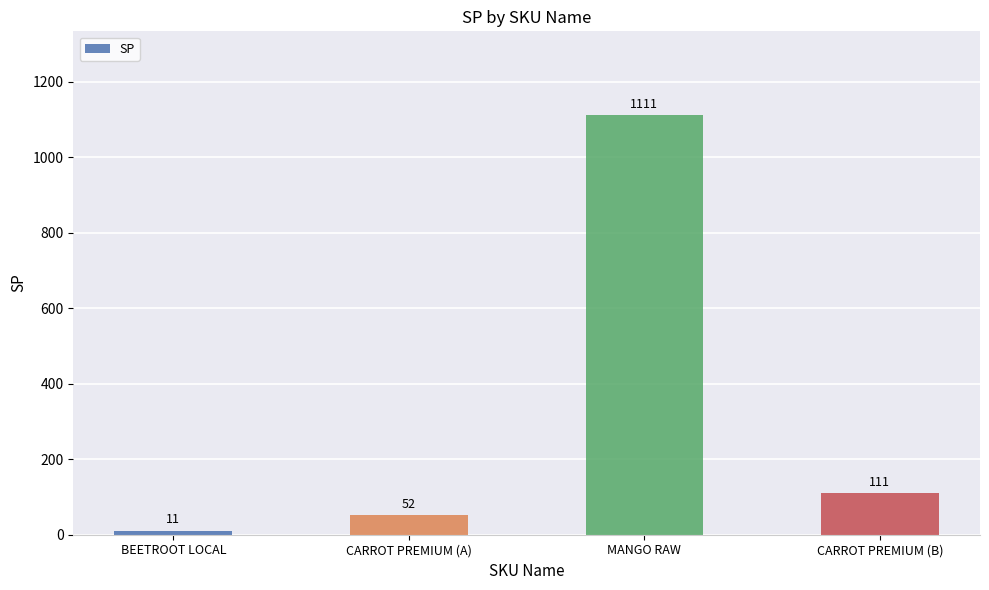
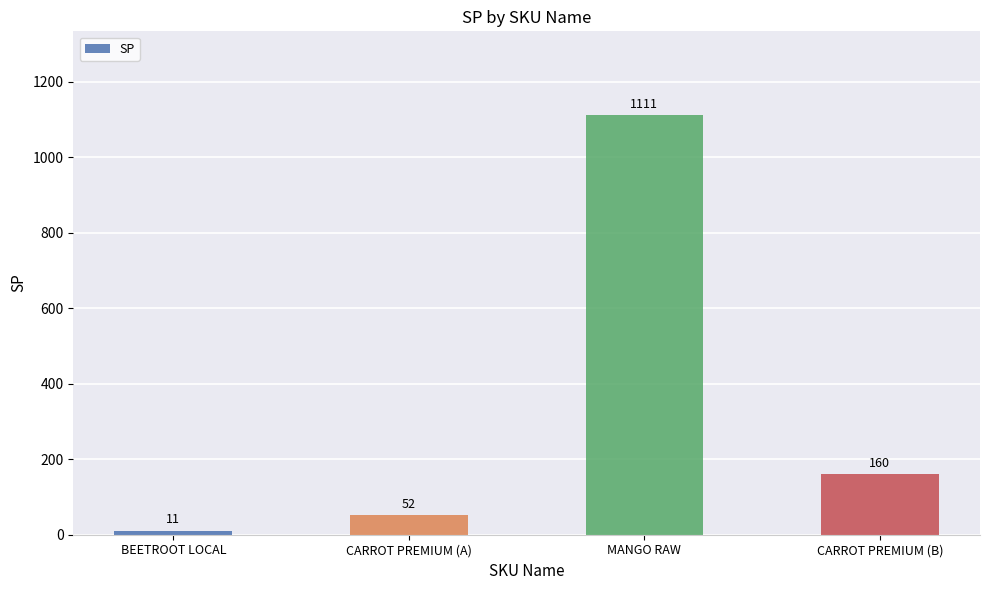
  {
    "BEETROOT LOCAL": 11,
    "CARROT PREMIUM (A)": 52,
    "MANGO RAW": 1111,
-   "CARROT PREMIUM (B)": 111
+   "CARROT PREMIUM (B)": 160
  }
